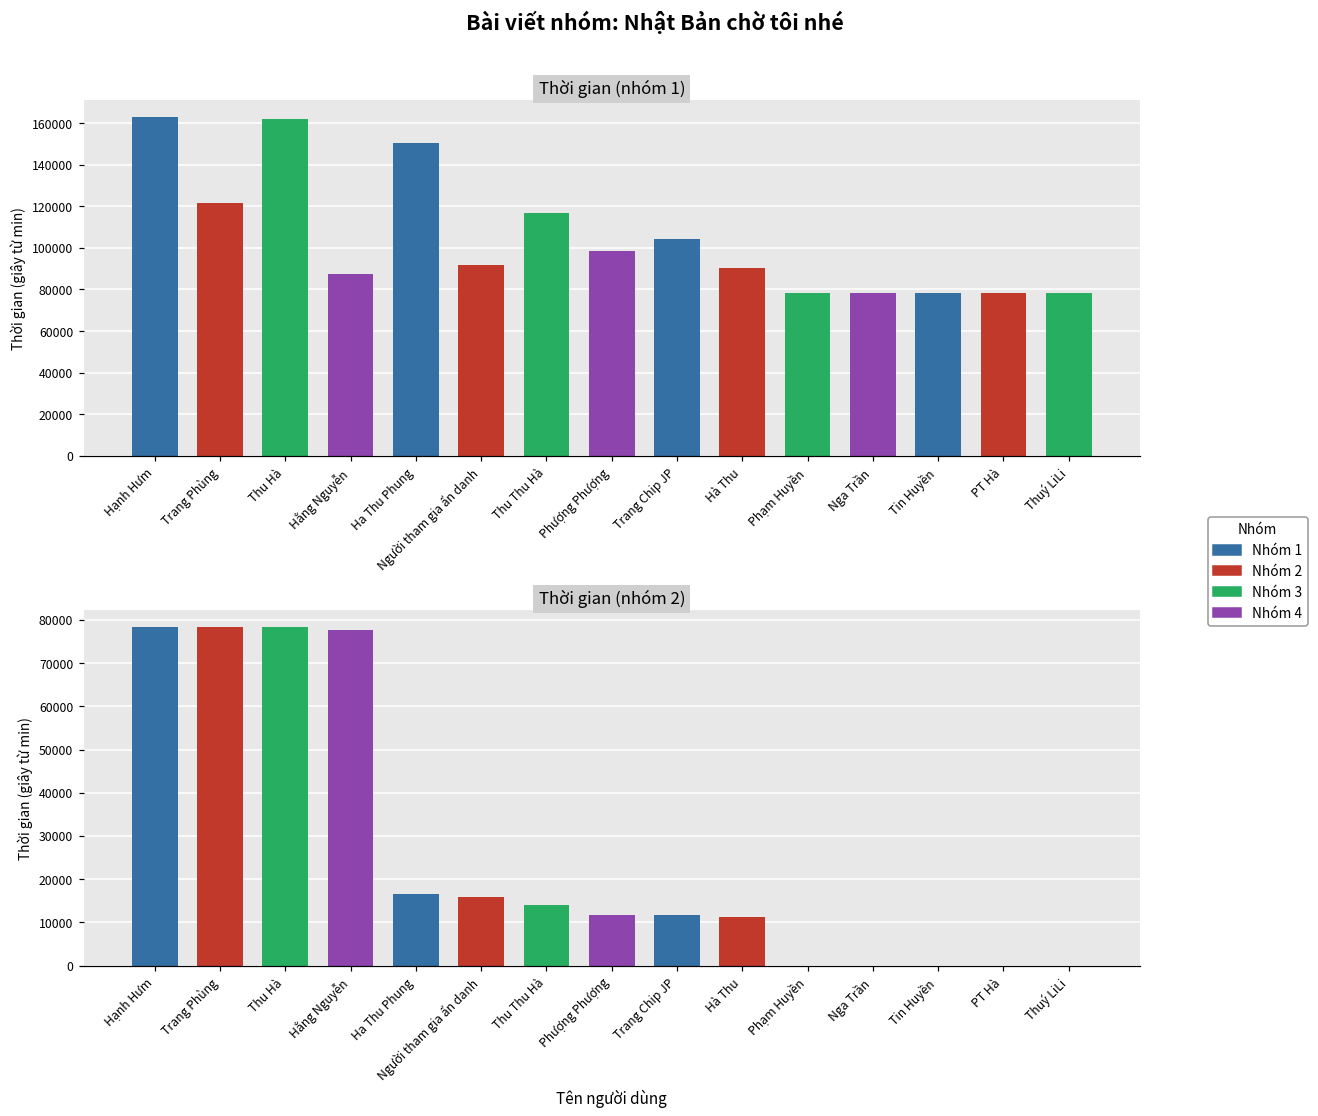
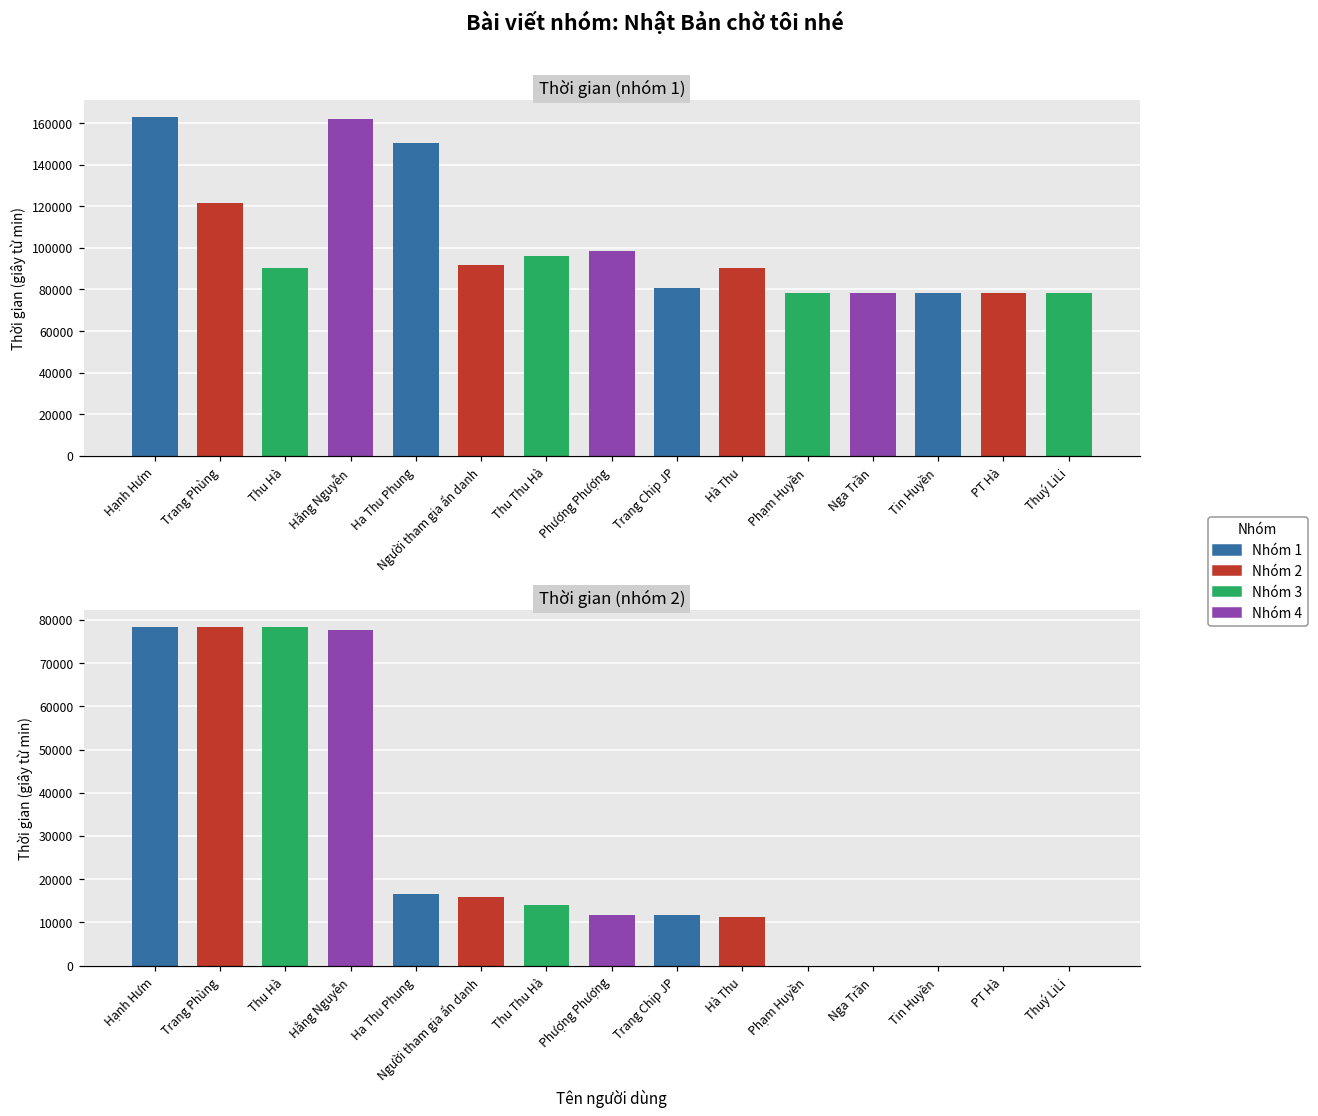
  {
    "Thời gian (nhóm 1)": {
      "Hạnh Hưm": 163000,
      "Trang Phùng": 122000,
-     "Thu Hà": 162000,
-     "Hằng Nguyễn": 88000,
+     "Thu Hà": 91000,
+     "Hằng Nguyễn": 162000,
      "Ha Thu Phung": 150000,
      "Người tham gia ẩn danh": 92000,
-     "Thu Thu Hà": 117000,
+     "Thu Thu Hà": 96000,
      "Phượng Phượng": 99000,
-     "Trang Chip JP": 104000,
+     "Trang Chip JP": 81000,
      "Hà Thu": 91000,
      "Phạm Huyền": 78000,
      "Nga Trần": 78000,
      "Tin Huyền": 78000,
      "PT Hà": 78000,
      "Thuý LiLi": 78000
    },
    "Thời gian (nhóm 2)": {
      "Hạnh Hưm": 78000,
      "Trang Phùng": 78000,
      "Thu Hà": 78000,
      "Hằng Nguyễn": 78000,
      "Ha Thu Phung": 17000,
      "Người tham gia ẩn danh": 16000,
      "Thu Thu Hà": 14000,
      "Phượng Phượng": 12000,
      "Trang Chip JP": 12000,
      "Hà Thu": 11000,
      "Phạm Huyền": 0,
      "Nga Trần": 0,
      "Tin Huyền": 0,
      "PT Hà": 0,
      "Thuý LiLi": 0
    }
  }
